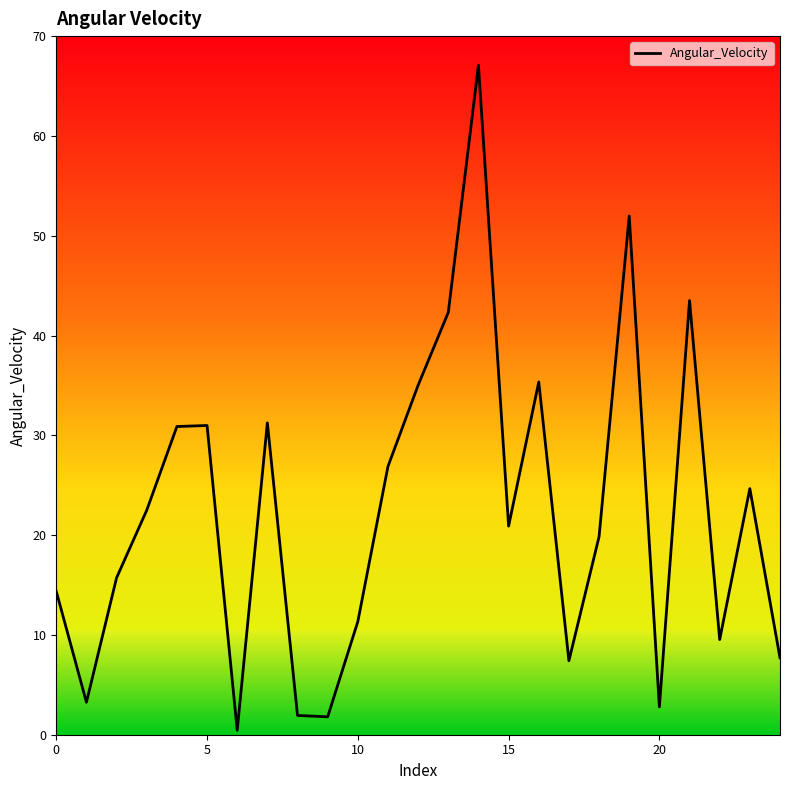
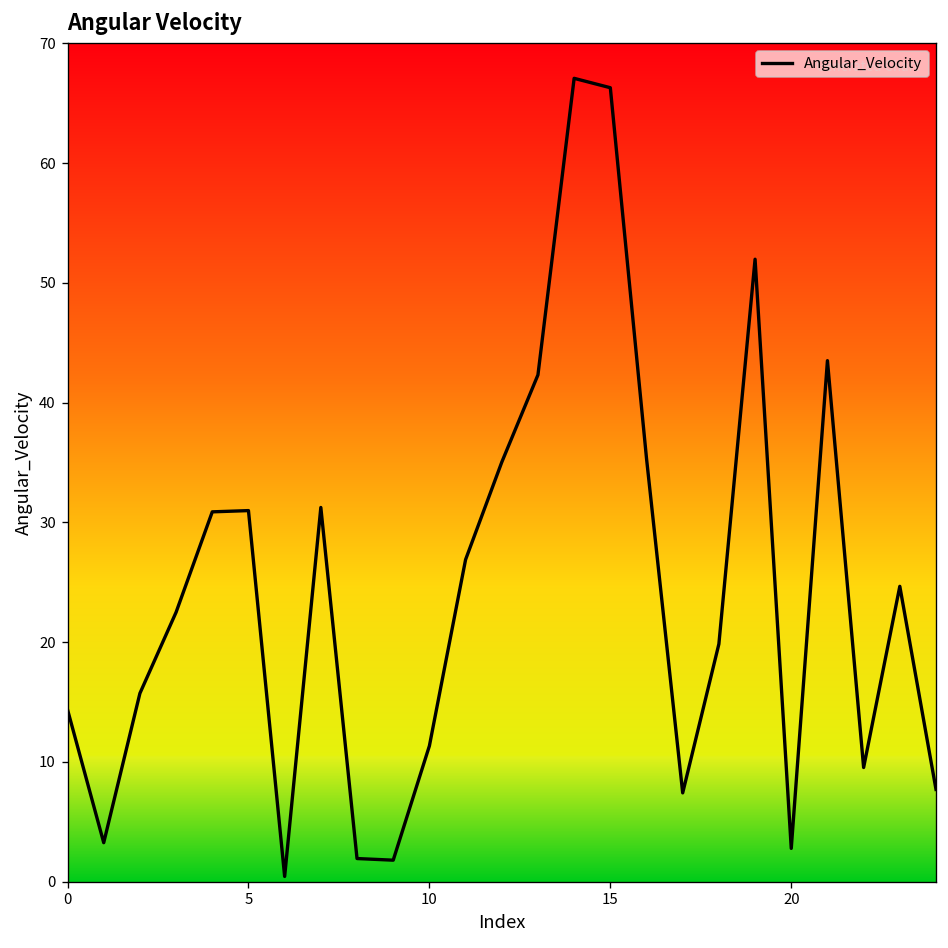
  {
    "0": 14,
    "5": 31,
    "10": 11,
-   "15": 21,
+   "15": 66,
    "20": 3
  }
